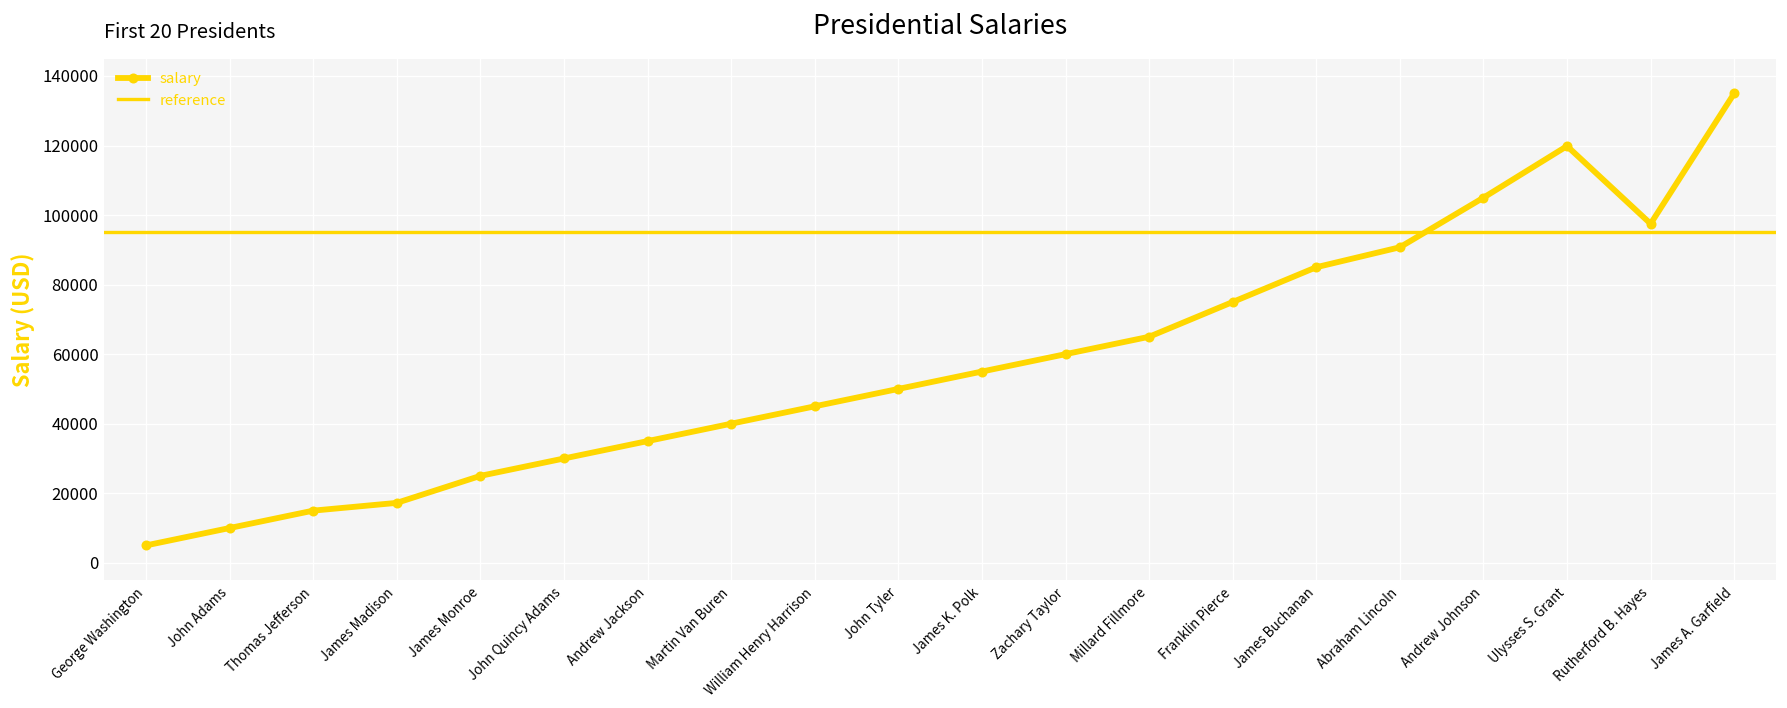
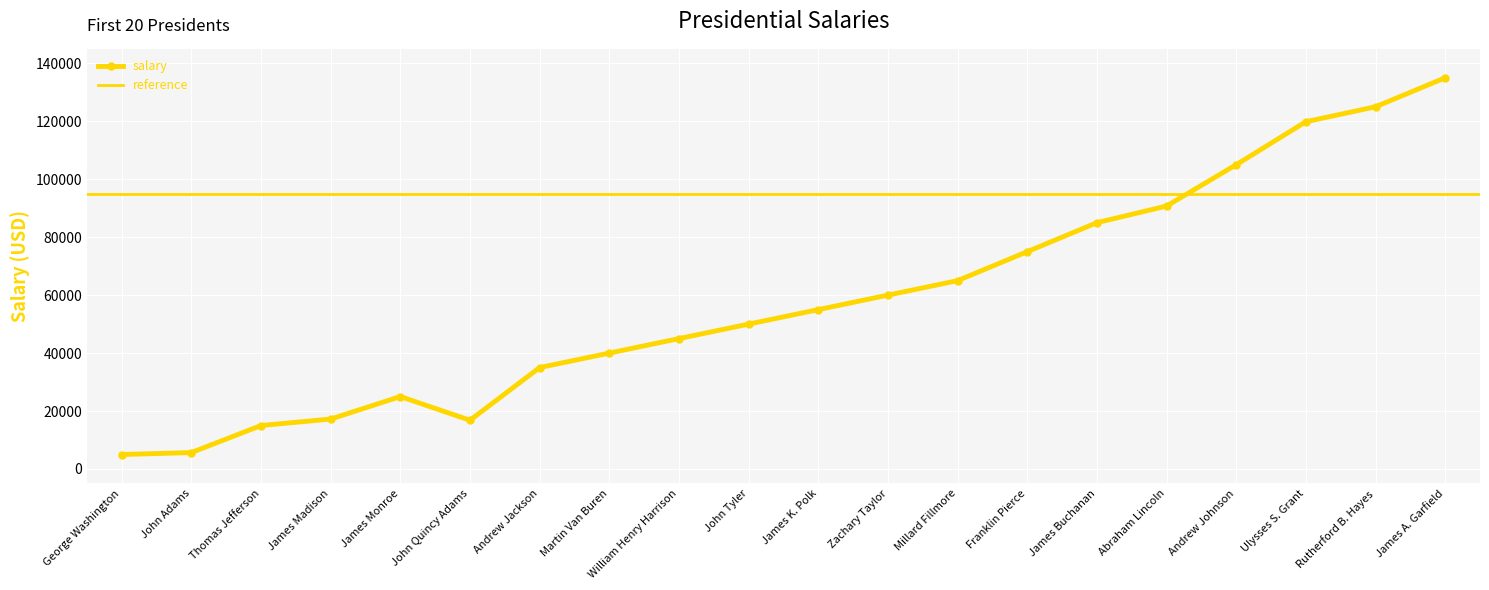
  {
    "George Washington": 5000,
-   "John Adams": 10000,
+   "John Adams": 6000,
    "Thomas Jefferson": 15000,
    "James Madison": 17000,
    "James Monroe": 25000,
-   "John Quincy Adams": 30000,
+   "John Quincy Adams": 17000,
    "Andrew Jackson": 35000,
    "Martin Van Buren": 40000,
    "William Henry Harrison": 45000,
    "John Tyler": 50000,
    "James K. Polk": 55000,
    "Zachary Taylor": 60000,
    "Millard Fillmore": 65000,
    "Franklin Pierce": 75000,
    "James Buchanan": 85000,
    "Abraham Lincoln": 91000,
    "Andrew Johnson": 105000,
    "Ulysses S. Grant": 120000,
-   "Rutherford B. Hayes": 98000,
+   "Rutherford B. Hayes": 125000,
    "James A. Garfield": 135000
  }
